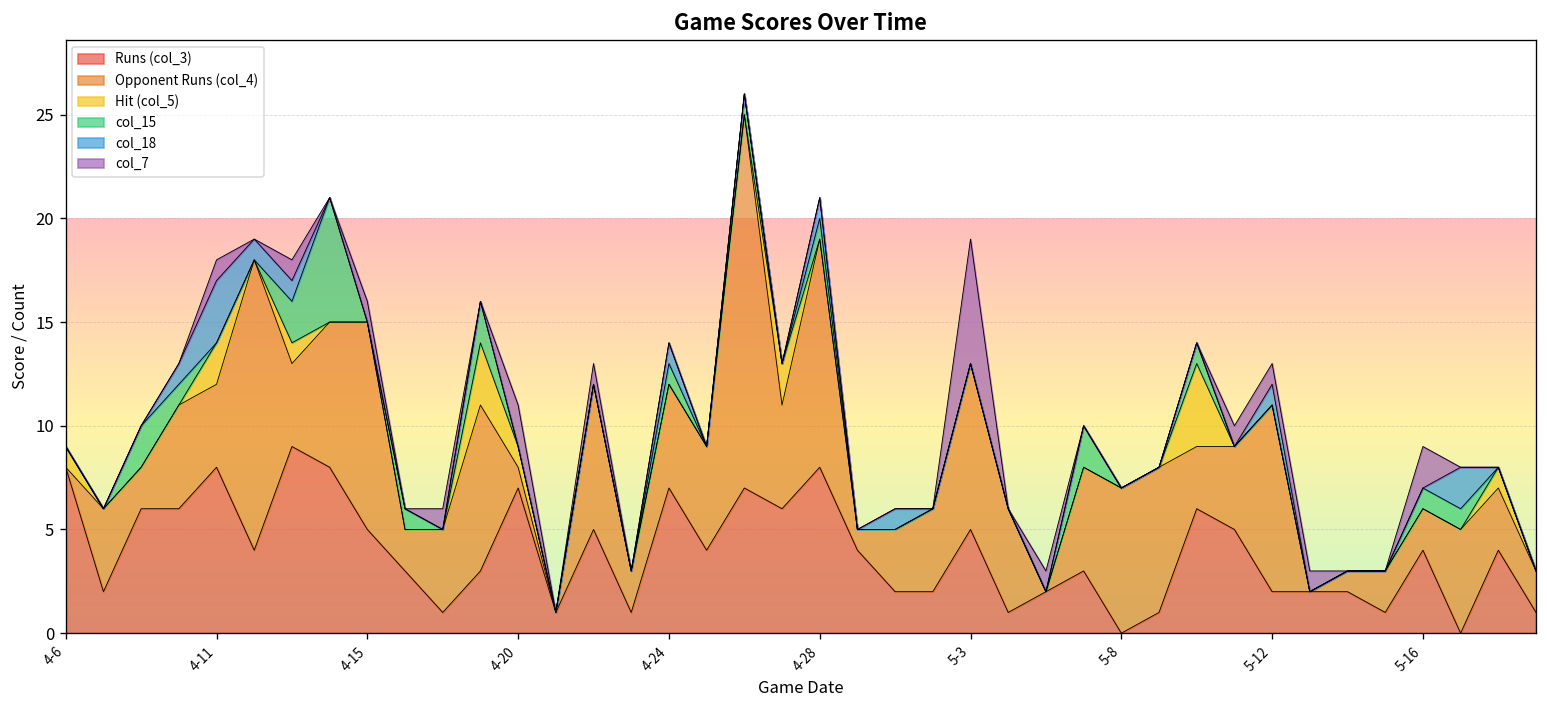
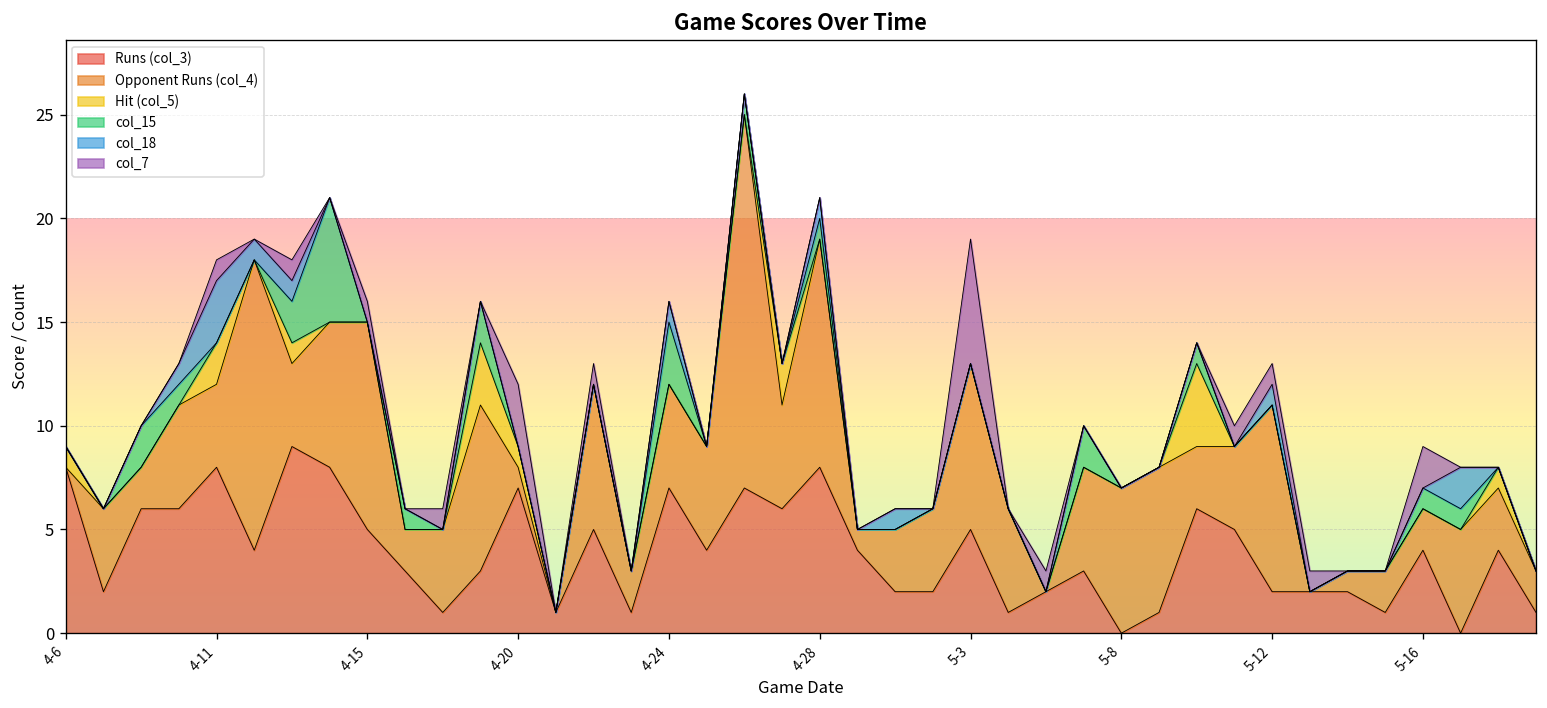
  {
    "col_15": {
-     "4-24": 1,
+     "4-24": 3,
      "4-28": 1
    },
    "col_18": {
      "4-11": 3,
      "5-12": 1
    },
    "col_7": {
      "4-11": 1,
      "4-15": 1,
-     "4-20": 2,
+     "4-20": 3,
      "5-3": 6,
      "5-12": 1,
      "5-16": 2
    }
  }
